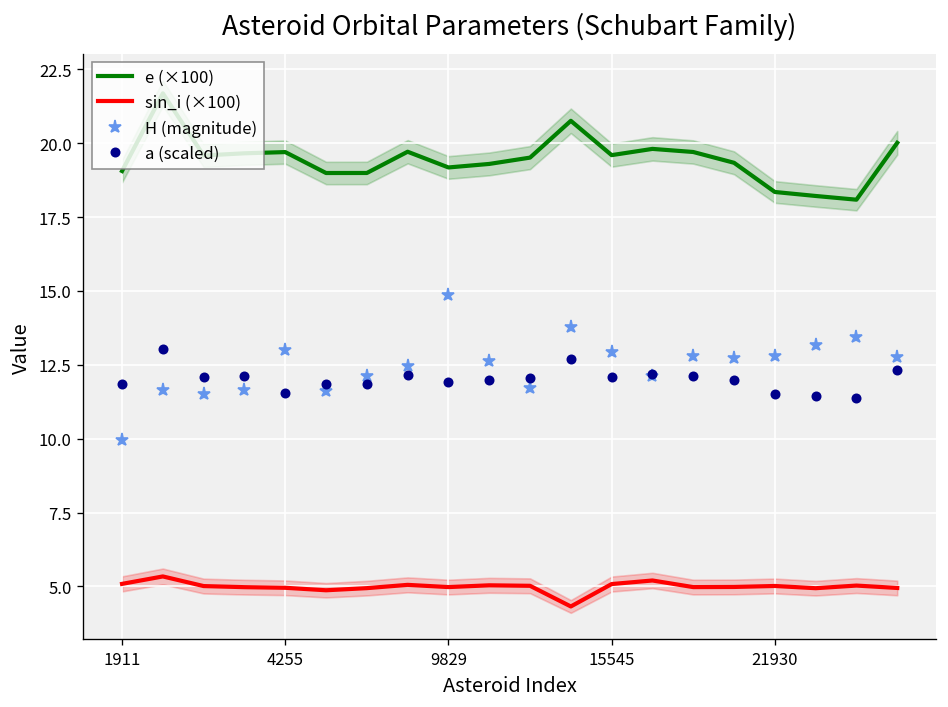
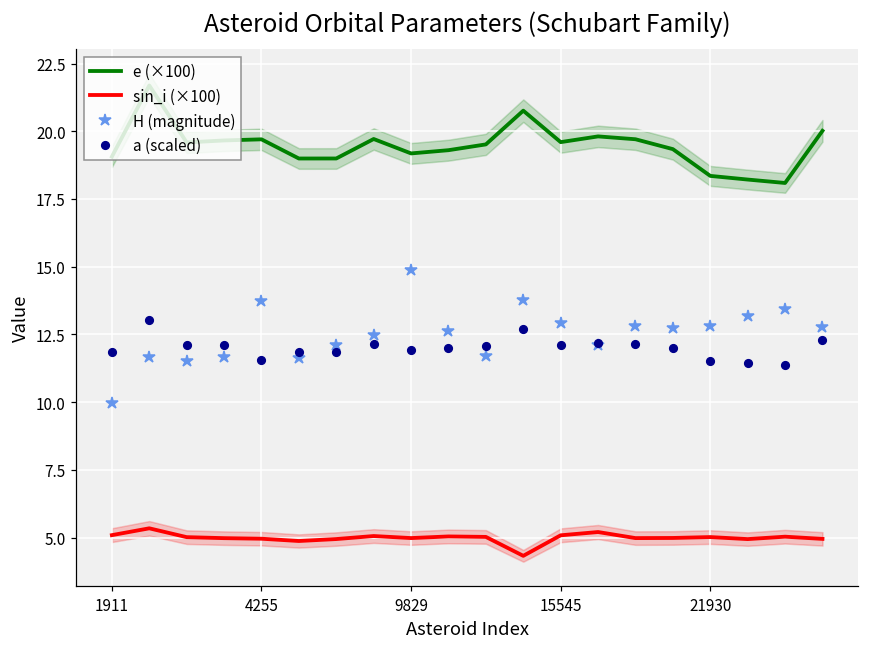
  {
    "H (magnitude)": {
      "1911": 10.0,
-     "4255": 13.0,
+     "4255": 13.7,
      "9829": 14.9,
      "15545": 12.9,
      "21930": 12.8
    },
    "a (scaled)": {
      "1911": 11.9,
      "4255": 11.5,
      "9829": 11.9,
      "15545": 12.1,
      "21930": 11.5
    }
  }
